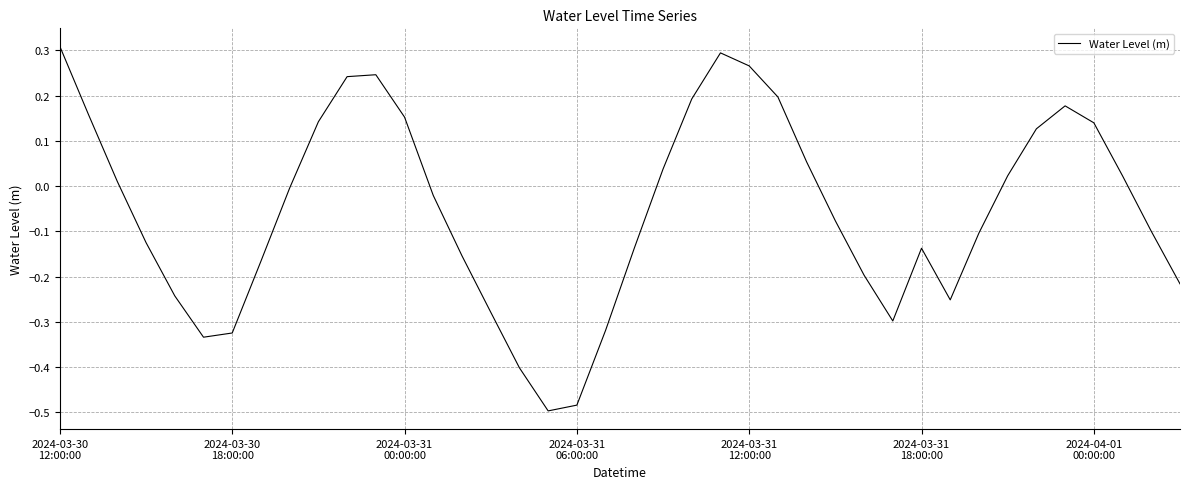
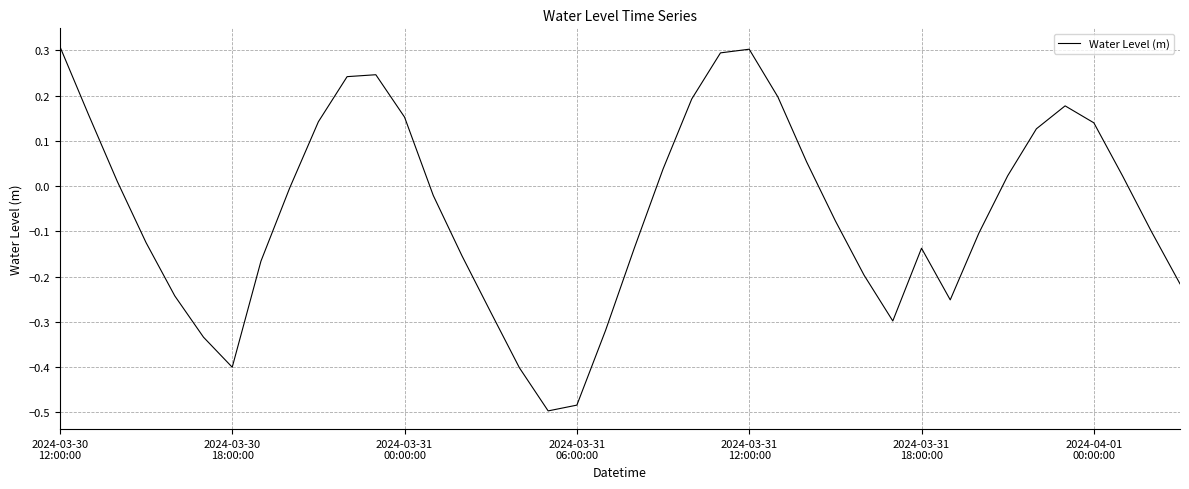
  {
    "2024-03-30 12:00:00": 0.31,
-   "2024-03-30 18:00:00": -0.32,
+   "2024-03-30 18:00:00": -0.40,
    "2024-03-31 00:00:00": 0.15,
    "2024-03-31 06:00:00": -0.48,
-   "2024-03-31 12:00:00": 0.27,
+   "2024-03-31 12:00:00": 0.30,
    "2024-03-31 18:00:00": -0.14,
    "2024-04-01 00:00:00": 0.14
  }
